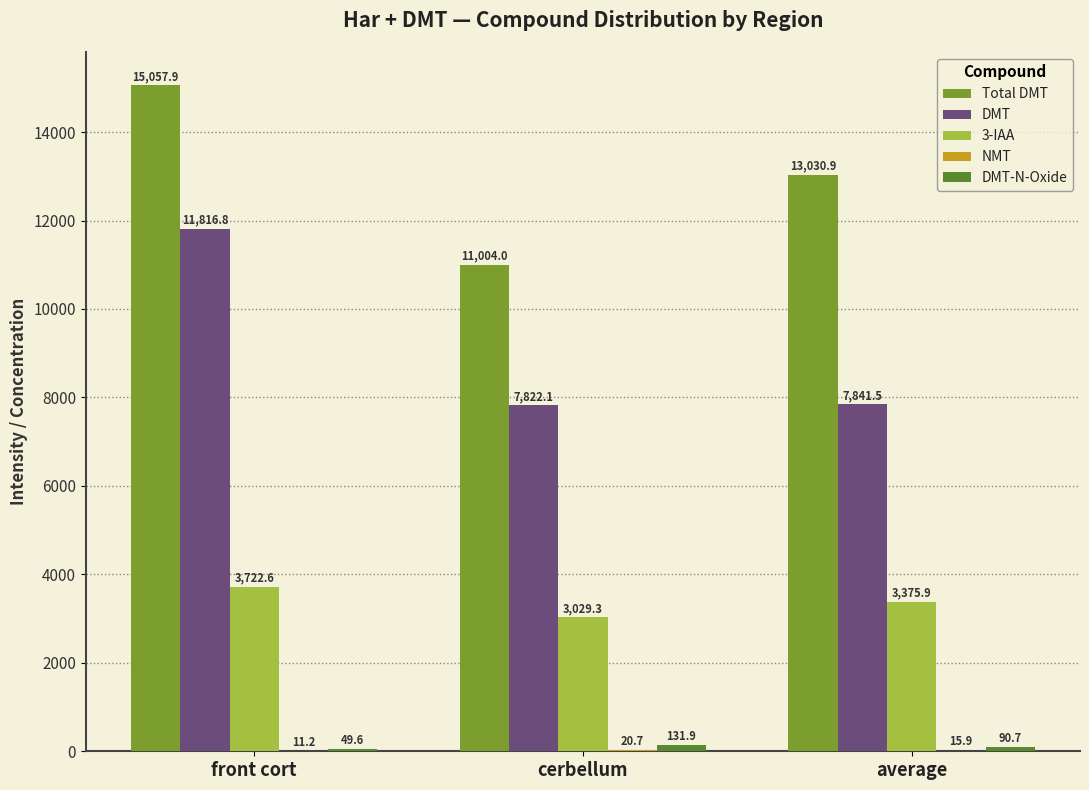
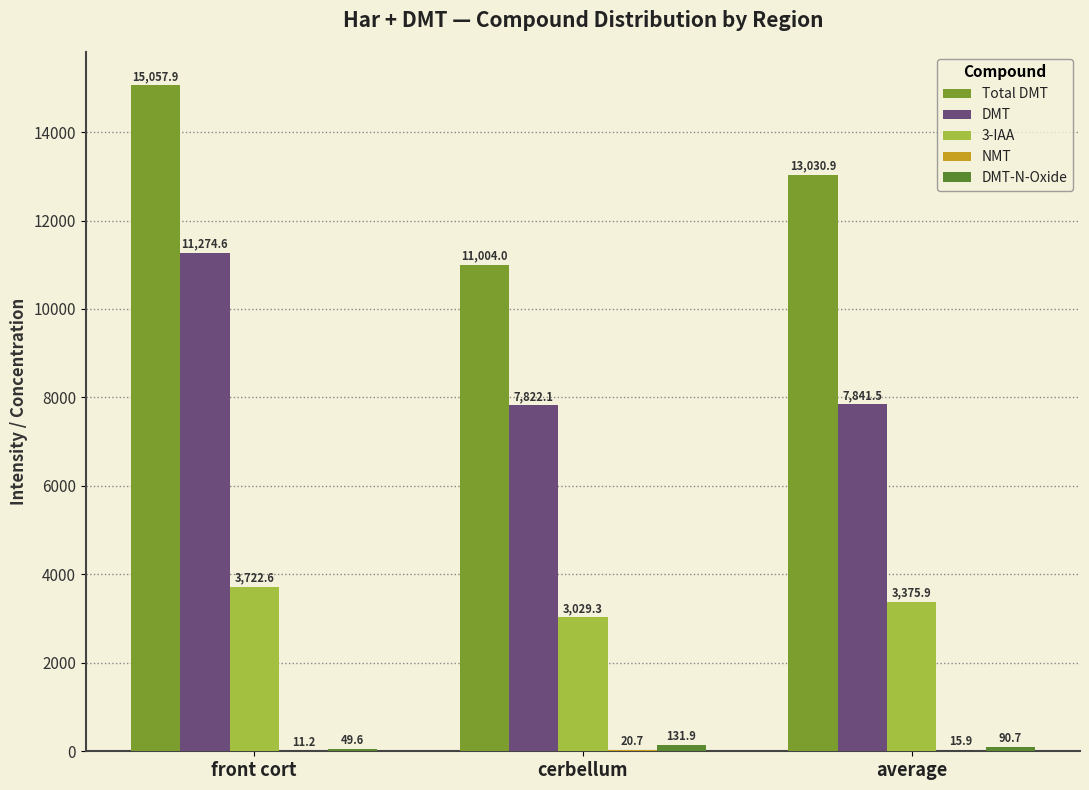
  {
    "DMT": {
-     "front cort": "11,816.8",
+     "front cort": "11,274.6",
      "cerbellum": "7,822.1",
      "average": "7,841.5"
    }
  }
